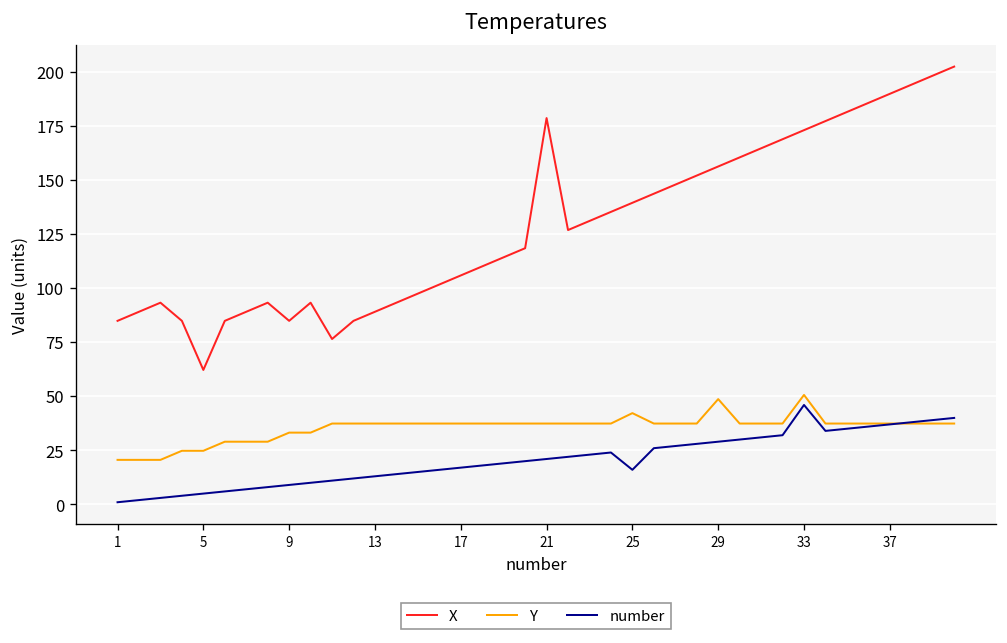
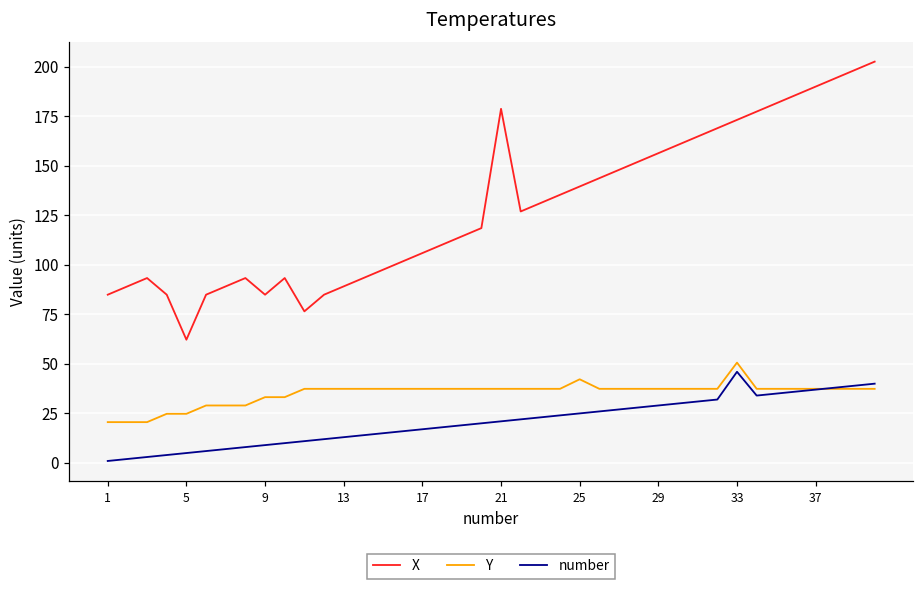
  {
    "X": {
      "1": 85,
      "5": 62,
      "9": 85,
      "13": 89,
      "17": 106,
      "21": 179,
      "25": 140,
      "29": 156,
      "33": 173,
      "37": 190
    },
    "Y": {
      "1": 21,
      "5": 25,
      "9": 33,
      "13": 37,
      "17": 37,
      "21": 37,
      "25": 42,
-     "29": 49,
+     "29": 37,
      "33": 51
    },
    "number": {
      "1": 1,
      "5": 5,
      "9": 9,
      "13": 13,
      "17": 17,
      "21": 21,
-     "25": 16,
+     "25": 25,
      "29": 29,
      "33": 46
    }
  }
